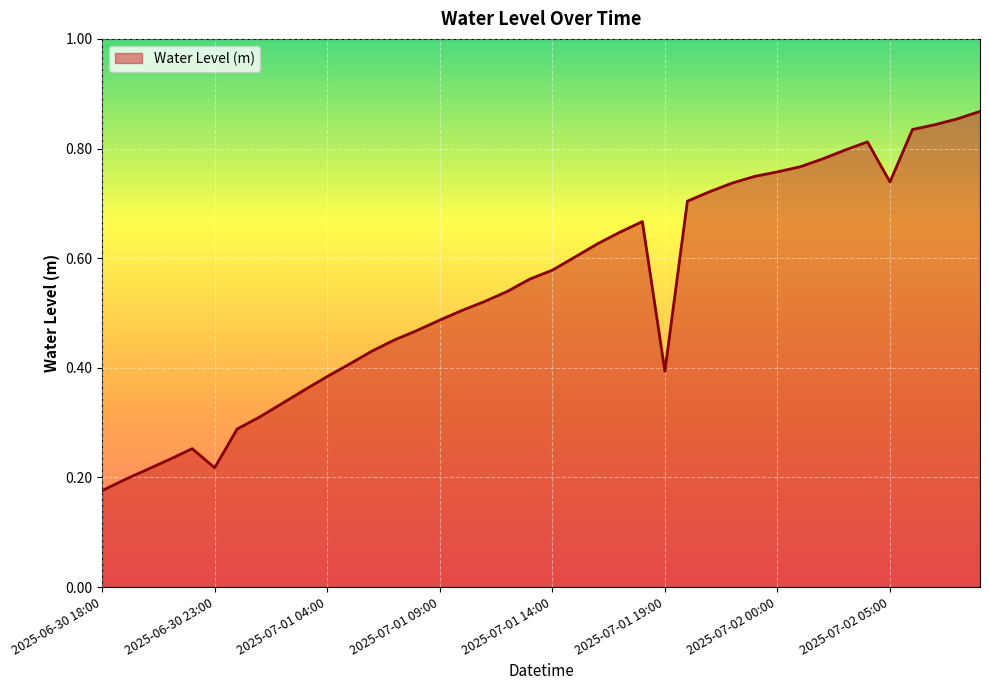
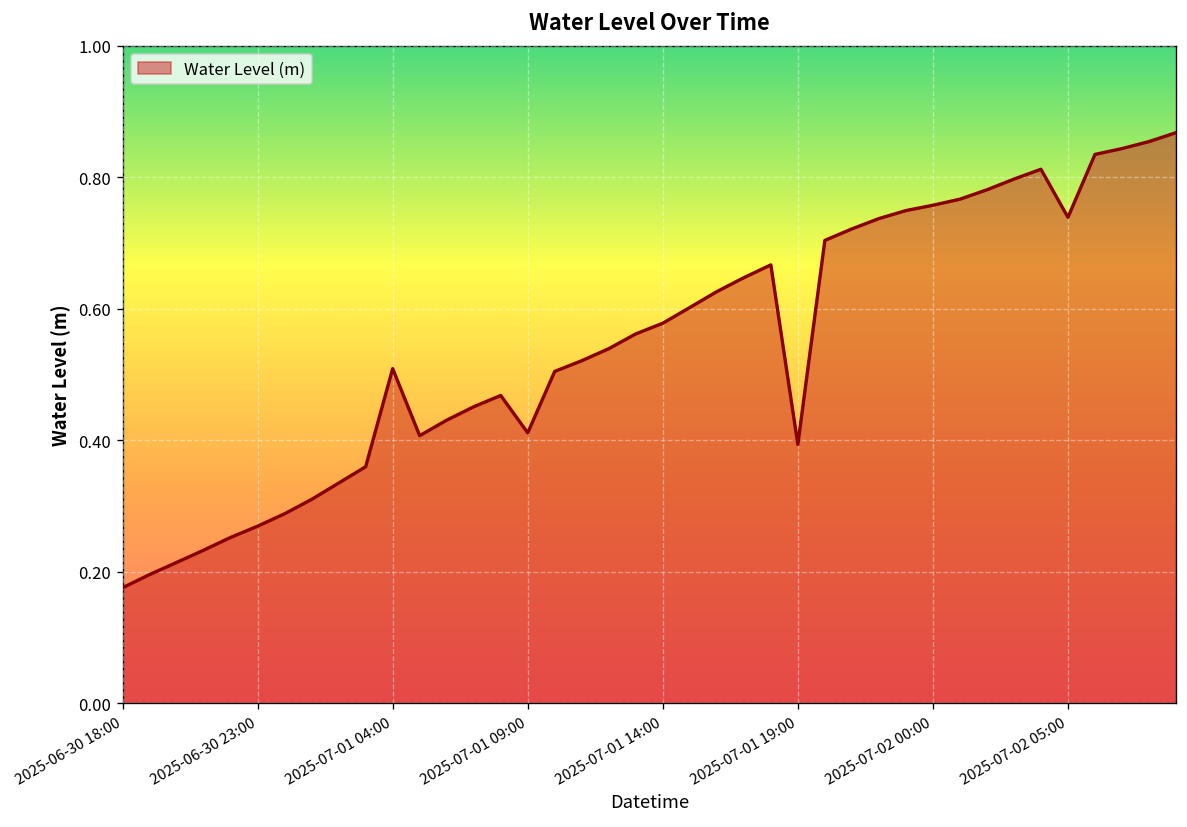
  {
    "2025-06-30 18:00": 0.18,
-   "2025-06-30 23:00": 0.22,
-   "2025-07-01 04:00": 0.38,
-   "2025-07-01 09:00": 0.49,
+   "2025-06-30 23:00": 0.27,
+   "2025-07-01 04:00": 0.51,
+   "2025-07-01 09:00": 0.41,
    "2025-07-01 14:00": 0.58,
    "2025-07-01 19:00": 0.39,
    "2025-07-02 00:00": 0.76,
    "2025-07-02 05:00": 0.74
  }
